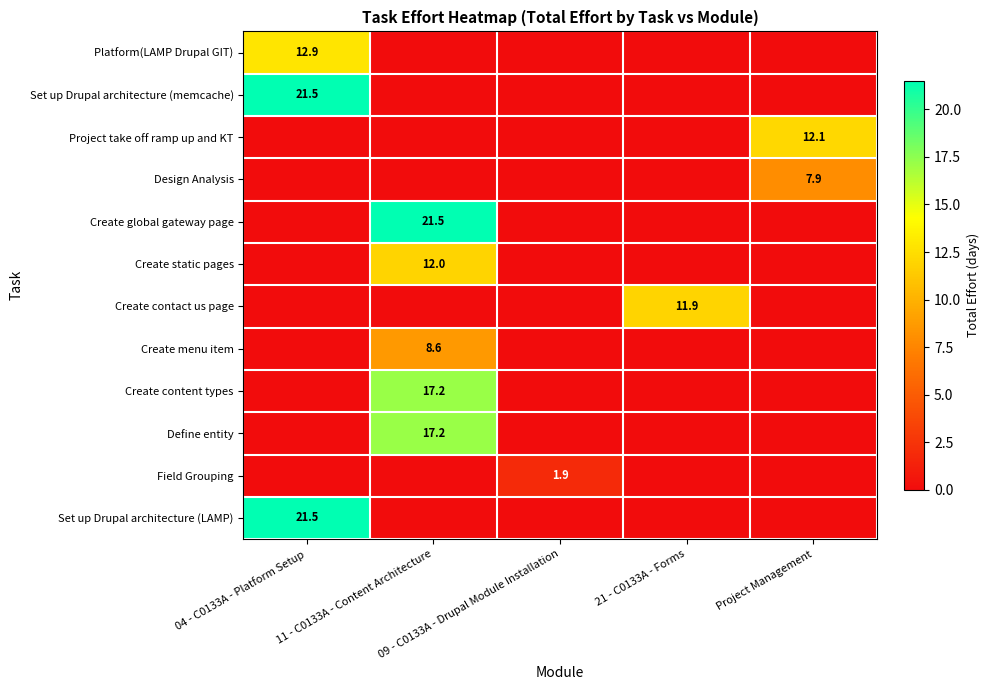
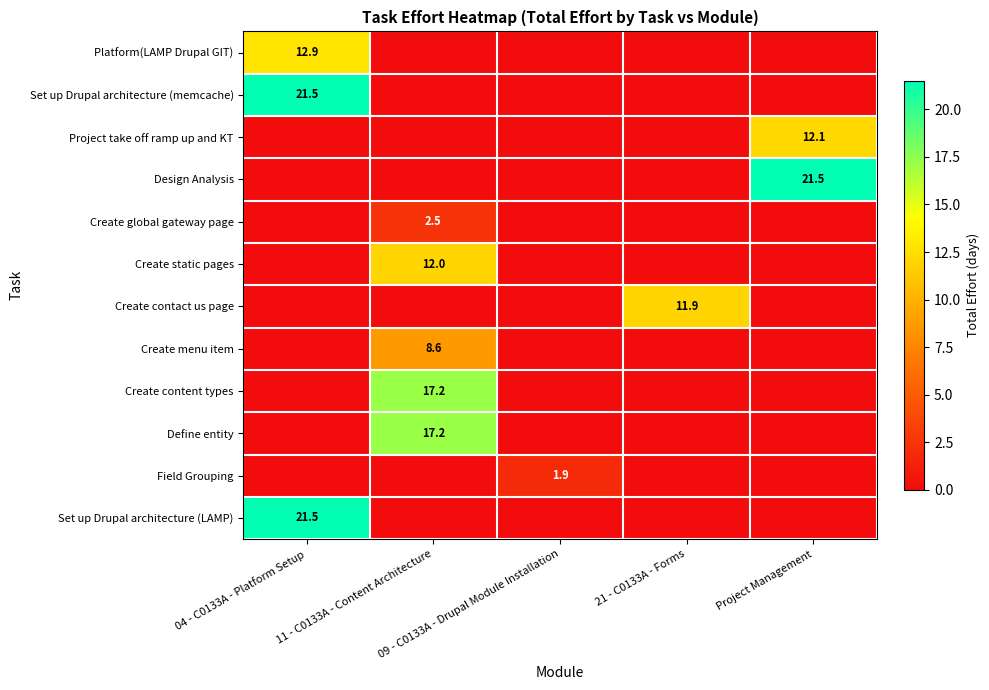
  {
    "Platform(LAMP Drupal GIT)": {
      "04 - C0133A - Platform Setup": 12.9
    },
    "Set up Drupal architecture (memcache)": {
      "04 - C0133A - Platform Setup": 21.5
    },
    "Project take off ramp up and KT": {
      "Project Management": 12.1
    },
    "Design Analysis": {
-     "Project Management": 7.9
+     "Project Management": 21.5
    },
    "Create global gateway page": {
-     "11 - C0133A - Content Architecture": 21.5
+     "11 - C0133A - Content Architecture": 2.5
    },
    "Create static pages": {
      "11 - C0133A - Content Architecture": 12.0
    },
    "Create contact us page": {
      "21 - C0133A - Forms": 11.9
    },
    "Create menu item": {
      "11 - C0133A - Content Architecture": 8.6
    },
    "Create content types": {
      "11 - C0133A - Content Architecture": 17.2
    },
    "Define entity": {
      "11 - C0133A - Content Architecture": 17.2
    },
    "Field Grouping": {
      "09 - C0133A - Drupal Module Installation": 1.9
    },
    "Set up Drupal architecture (LAMP)": {
      "04 - C0133A - Platform Setup": 21.5
    }
  }
